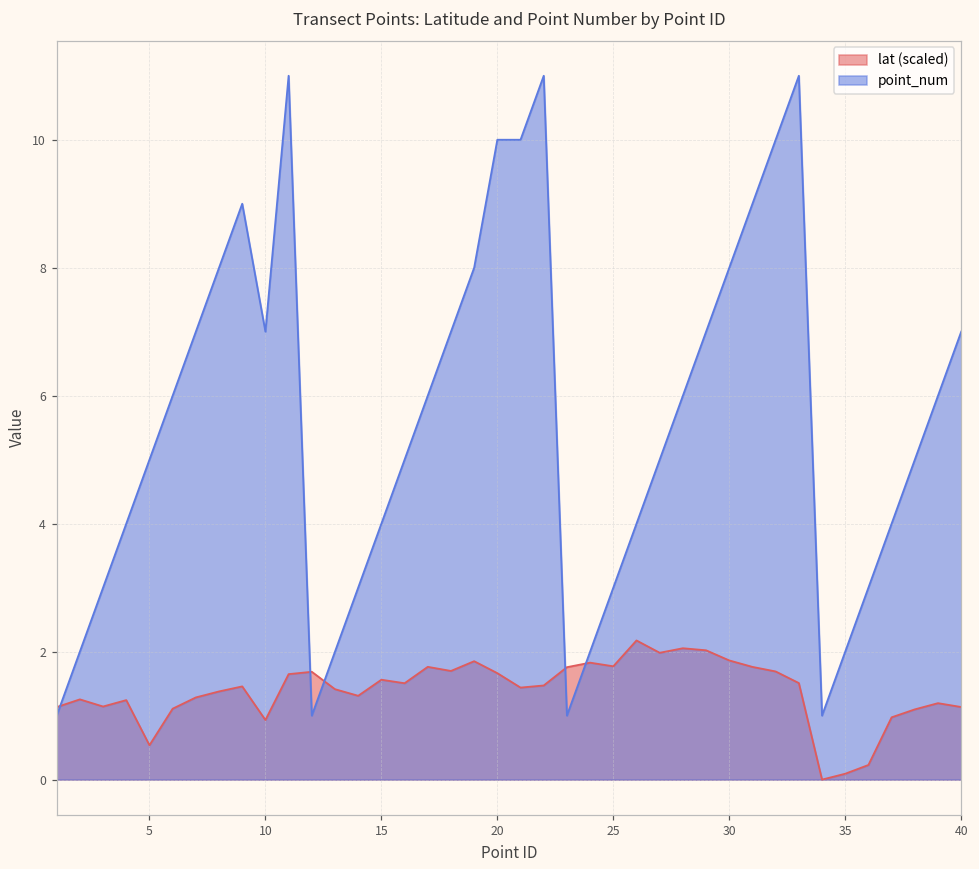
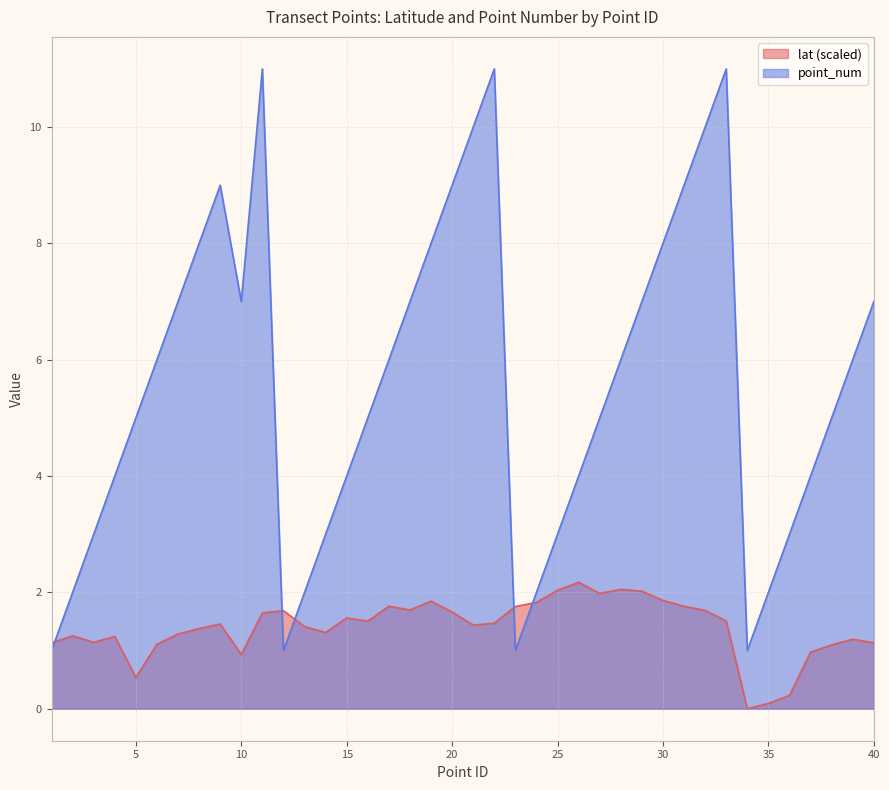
  {
    "lat (scaled)": {
      "5": 0.5,
      "10": 0.9,
      "15": 1.6,
      "20": 1.7,
-     "25": 1.8,
+     "25": 2.0,
      "30": 1.9,
      "35": 0.1,
      "40": 1.1
    },
    "point_num": {
      "5": 5,
      "10": 7,
      "15": 4,
-     "20": 10,
+     "20": 9,
      "25": 3,
      "30": 8,
      "35": 2,
      "40": 7
    }
  }
